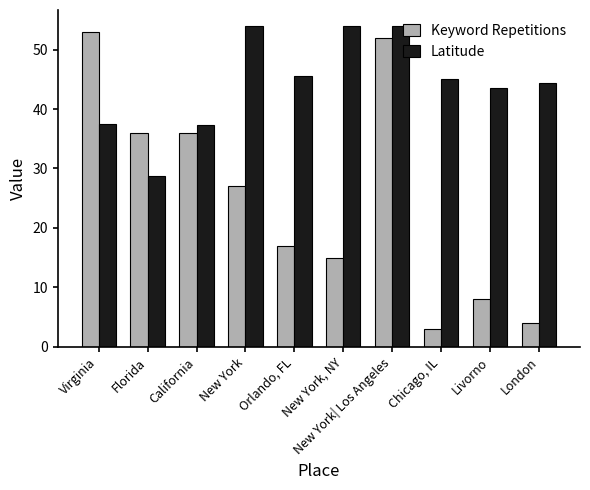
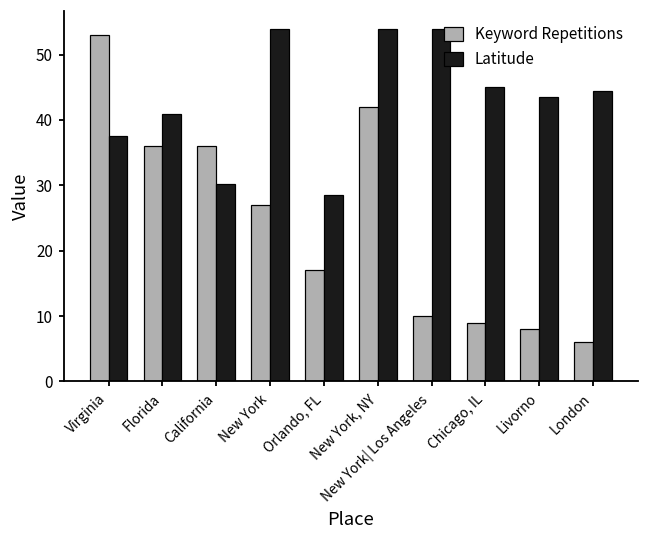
  {
    "Keyword Repetitions": {
      "Virginia": 53,
      "Florida": 36,
      "California": 36,
      "New York": 27,
      "Orlando, FL": 17,
-     "New York, NY": 15,
-     "New York| Los Angeles": 52,
-     "Chicago, IL": 3,
+     "New York, NY": 42,
+     "New York| Los Angeles": 10,
+     "Chicago, IL": 9,
      "Livorno": 8,
-     "London": 4
+     "London": 6
    },
    "Latitude": {
      "Virginia": 38,
-     "Florida": 29,
-     "California": 37,
+     "Florida": 41,
+     "California": 30,
      "New York": 54,
-     "Orlando, FL": 46,
+     "Orlando, FL": 29,
      "New York, NY": 54,
      "New York| Los Angeles": 54,
      "Chicago, IL": 45,
      "Livorno": 44,
      "London": 44
    }
  }
